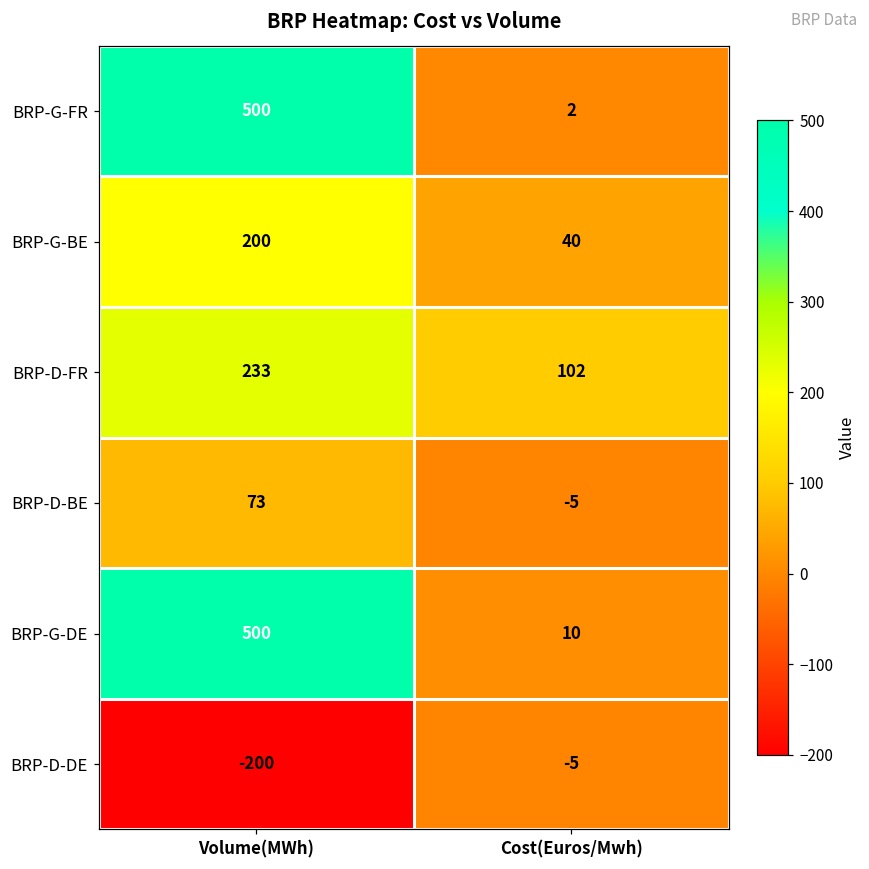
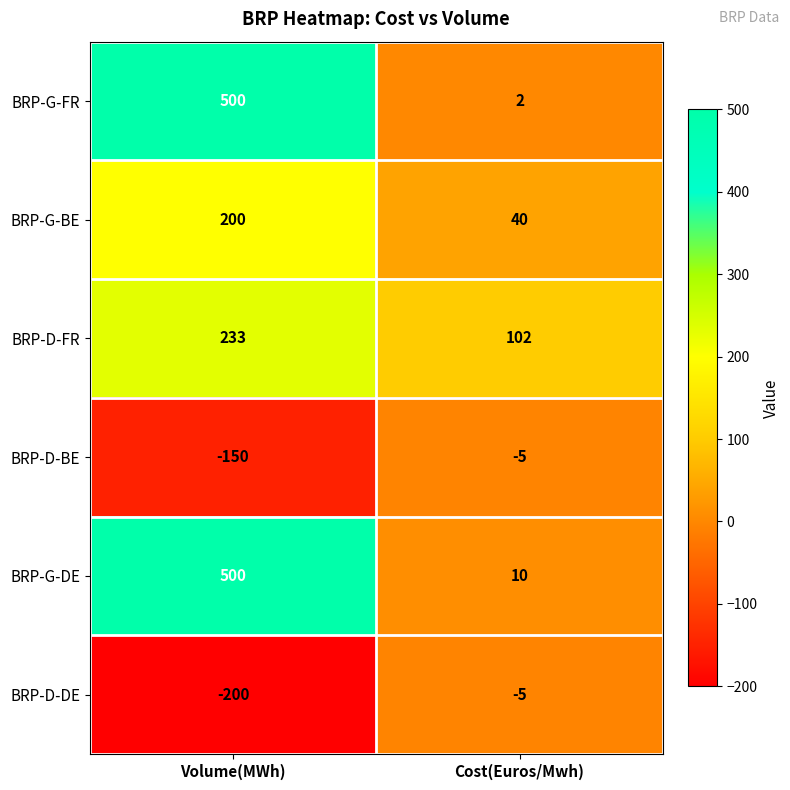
  {
    "BRP-G-FR": {
      "Volume(MWh)": 500,
      "Cost(Euros/Mwh)": 2
    },
    "BRP-G-BE": {
      "Volume(MWh)": 200,
      "Cost(Euros/Mwh)": 40
    },
    "BRP-D-FR": {
      "Volume(MWh)": 233,
      "Cost(Euros/Mwh)": 102
    },
    "BRP-D-BE": {
-     "Volume(MWh)": 73,
+     "Volume(MWh)": -150,
      "Cost(Euros/Mwh)": -5
    },
    "BRP-G-DE": {
      "Volume(MWh)": 500,
      "Cost(Euros/Mwh)": 10
    },
    "BRP-D-DE": {
      "Volume(MWh)": -200,
      "Cost(Euros/Mwh)": -5
    }
  }
